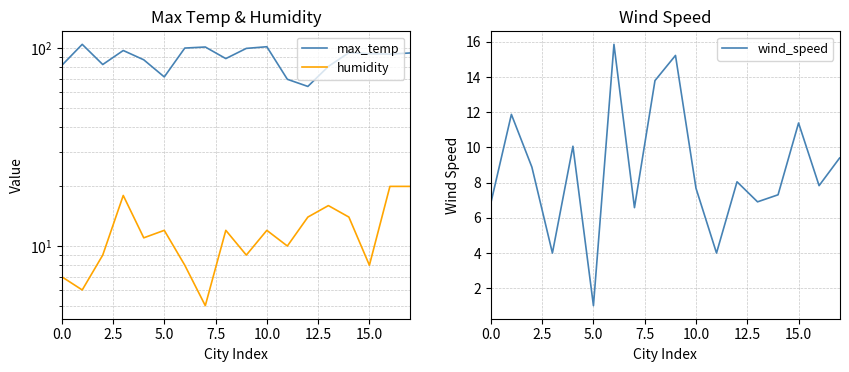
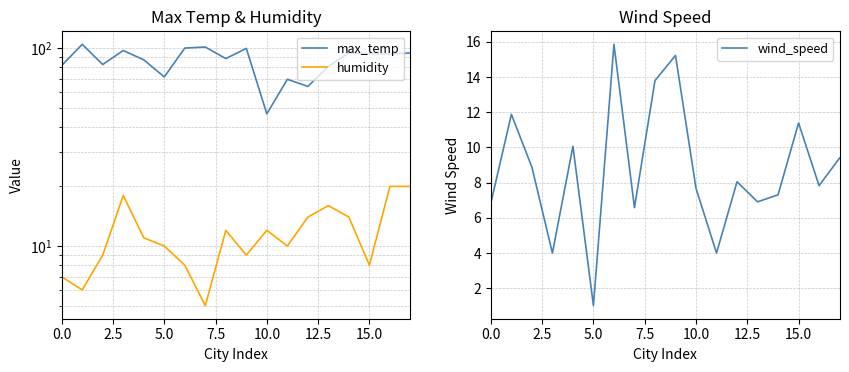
  {
    "Max Temp & Humidity": {
      "max_temp": {
        "0.0": 82,
        "5.0": 71,
-       "10.0": 100
+       "10.0": 46
      },
      "humidity": {
        "0.0": 7,
-       "5.0": 12,
+       "5.0": 10,
        "10.0": 12,
        "15.0": 8
      }
    },
    "Wind Speed": {
      "0.0": 6.9,
      "5.0": 1.0,
      "10.0": 7.7,
      "15.0": 11.4
    }
  }
